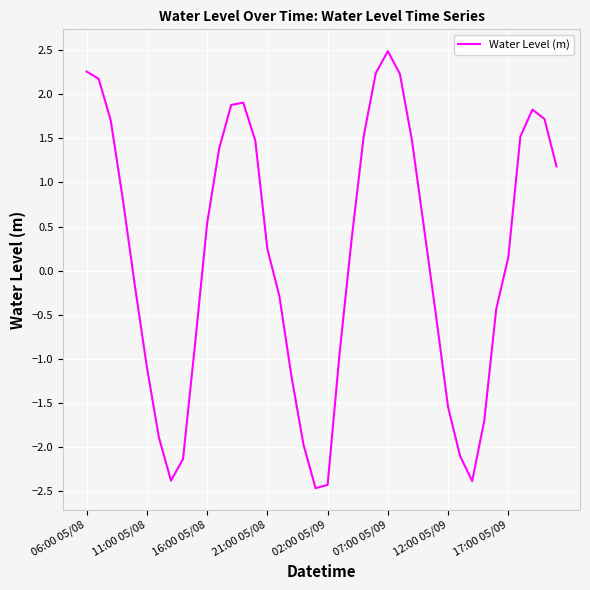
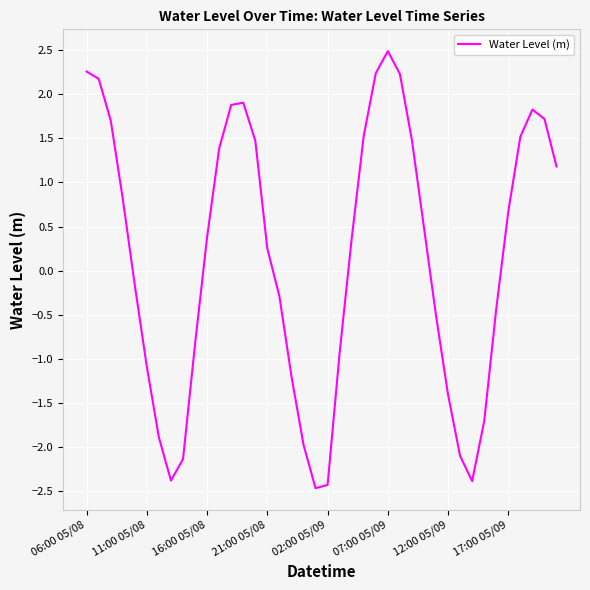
  {
    "06:00 05/08": 2.3,
    "11:00 05/08": -1.1,
-   "16:00 05/08": 0.5,
+   "16:00 05/08": 0.4,
    "21:00 05/08": 0.2,
    "02:00 05/09": -2.4,
    "07:00 05/09": 2.5,
-   "12:00 05/09": -1.5,
-   "17:00 05/09": 0.2
+   "12:00 05/09": -1.4,
+   "17:00 05/09": 0.7
  }
